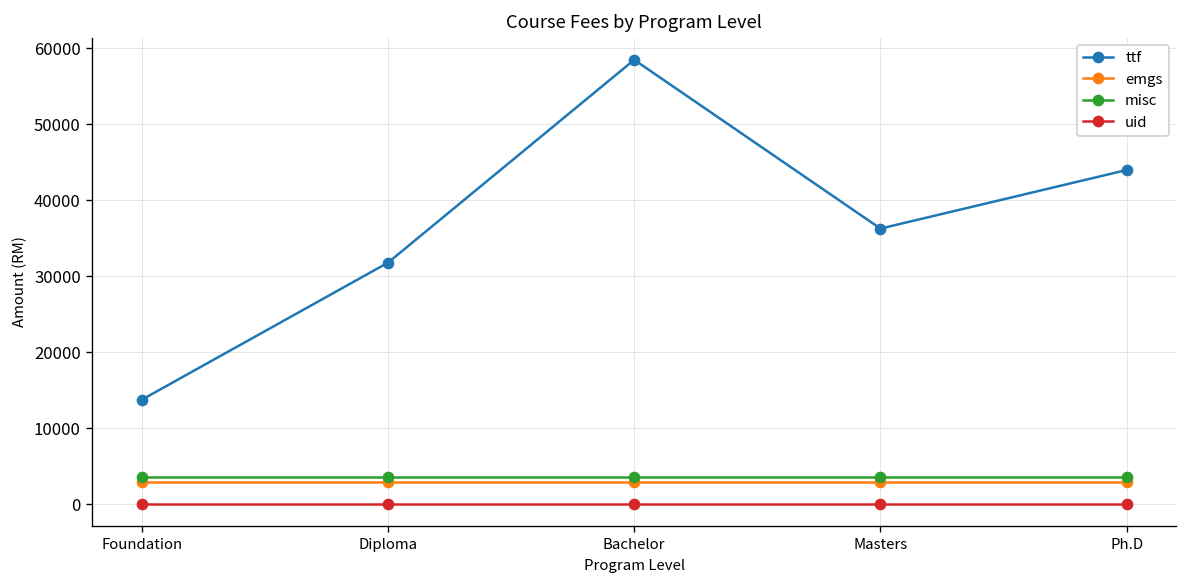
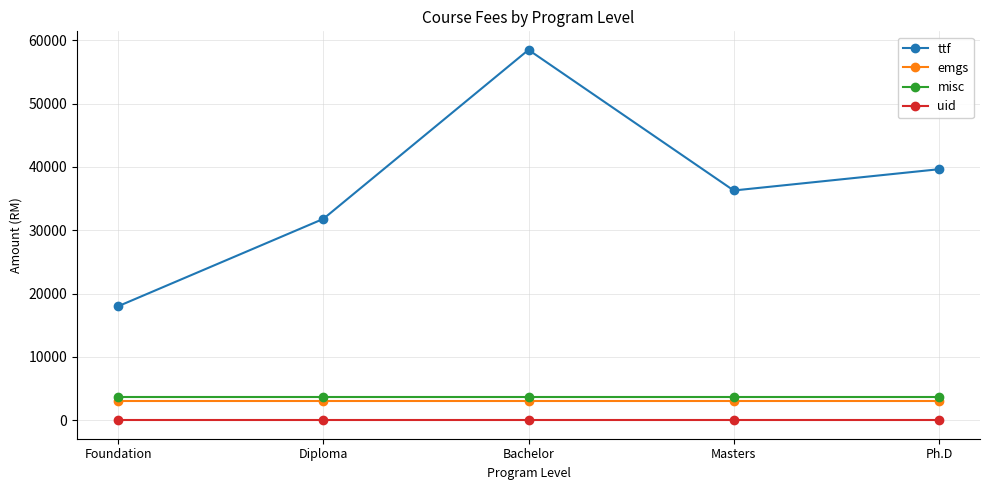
  {
    "ttf": {
-     "Foundation": 14000,
+     "Foundation": 18000,
      "Diploma": 32000,
      "Bachelor": 59000,
      "Masters": 36000,
-     "Ph.D": 44000
+     "Ph.D": 40000
    },
    "emgs": {
      "Foundation": 3000,
      "Diploma": 3000,
      "Bachelor": 3000,
      "Masters": 3000,
      "Ph.D": 3000
    },
    "misc": {
      "Foundation": 4000,
      "Diploma": 4000,
      "Bachelor": 4000,
      "Masters": 4000,
      "Ph.D": 4000
    },
    "uid": {
      "Foundation": 0,
      "Diploma": 0,
      "Bachelor": 0,
      "Masters": 0,
      "Ph.D": 0
    }
  }
